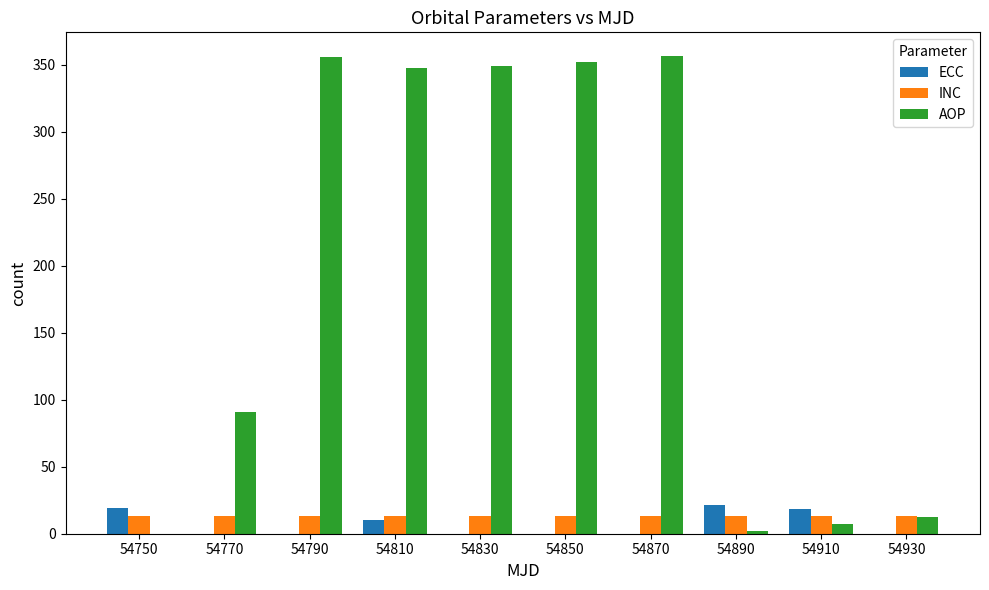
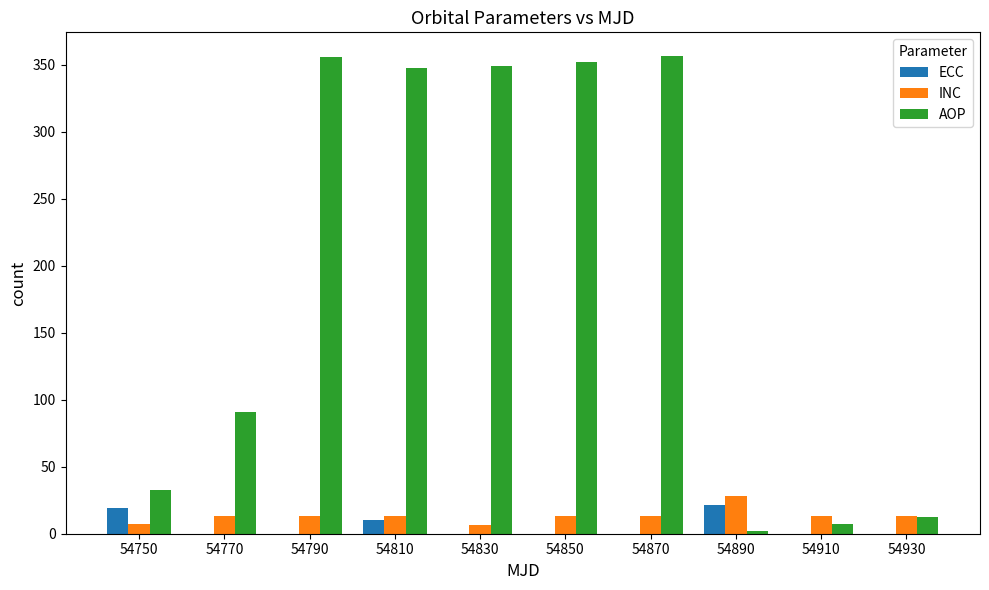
  {
    "ECC": {
      "54750": 19,
      "54810": 10,
      "54890": 22,
-     "54910": 18
+     "54910": 0
    },
    "INC": {
-     "54750": 13,
+     "54750": 7,
      "54770": 13,
      "54790": 13,
      "54810": 13,
-     "54830": 13,
+     "54830": 7,
      "54850": 13,
      "54870": 13,
-     "54890": 13,
+     "54890": 28,
      "54910": 13,
      "54930": 13
    },
    "AOP": {
-     "54750": 0,
+     "54750": 33,
      "54770": 91,
      "54790": 356,
      "54810": 347,
      "54830": 349,
      "54850": 352,
      "54870": 356,
      "54910": 7,
      "54930": 13
    }
  }
